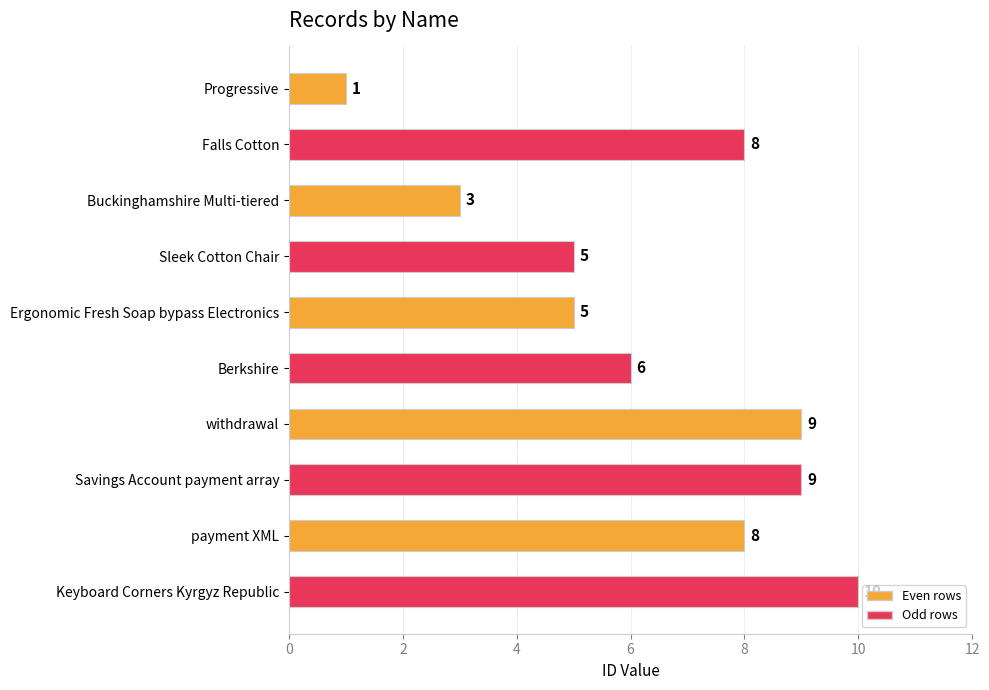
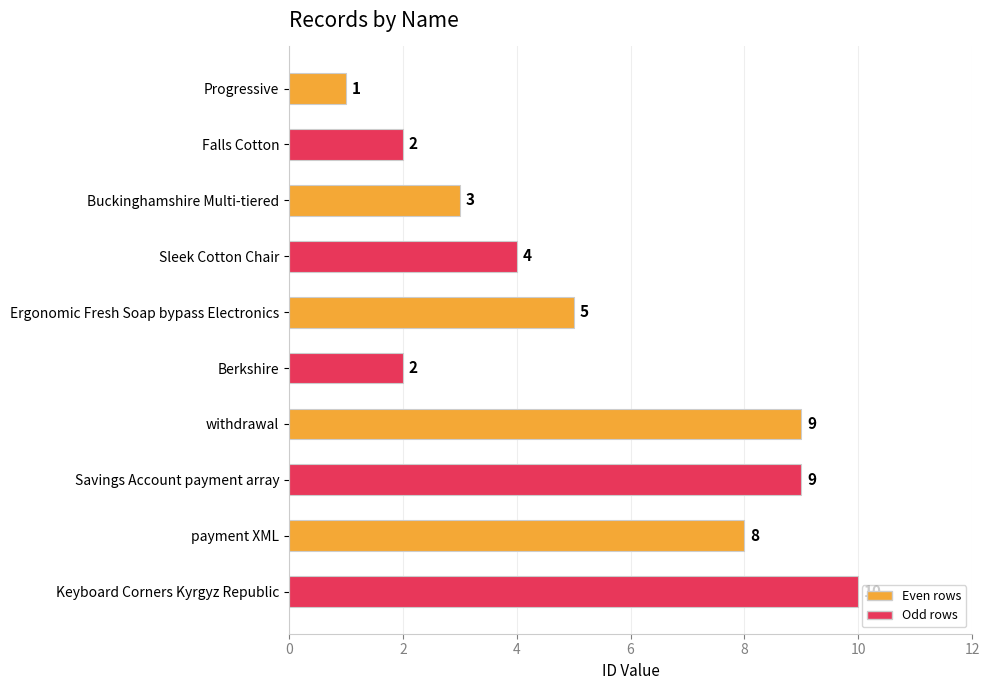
  {
    "Progressive": 1,
-   "Falls Cotton": 8,
+   "Falls Cotton": 2,
    "Buckinghamshire Multi-tiered": 3,
-   "Sleek Cotton Chair": 5,
+   "Sleek Cotton Chair": 4,
    "Ergonomic Fresh Soap bypass Electronics": 5,
-   "Berkshire": 6,
+   "Berkshire": 2,
    "withdrawal": 9,
    "Savings Account payment array": 9,
    "payment XML": 8
  }
